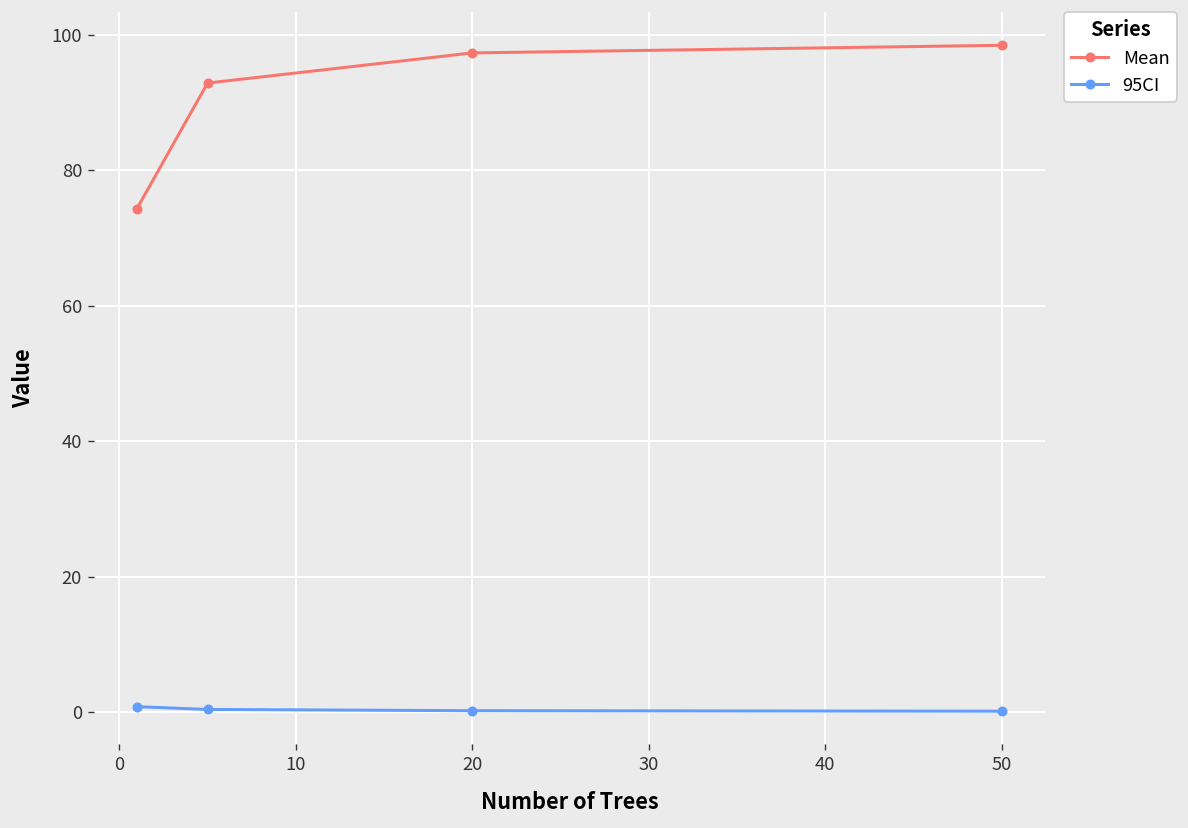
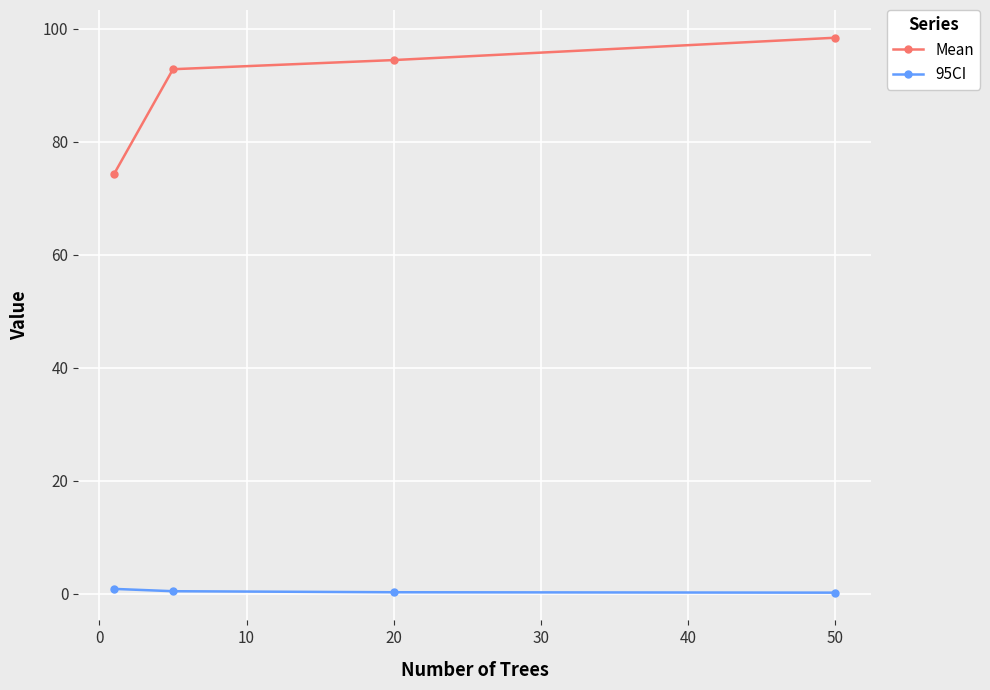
  {
    "Mean": {
-     "20": 97,
+     "20": 94,
      "50": 98
    },
    "95CI": {
      "20": 0,
      "50": 0
    }
  }
